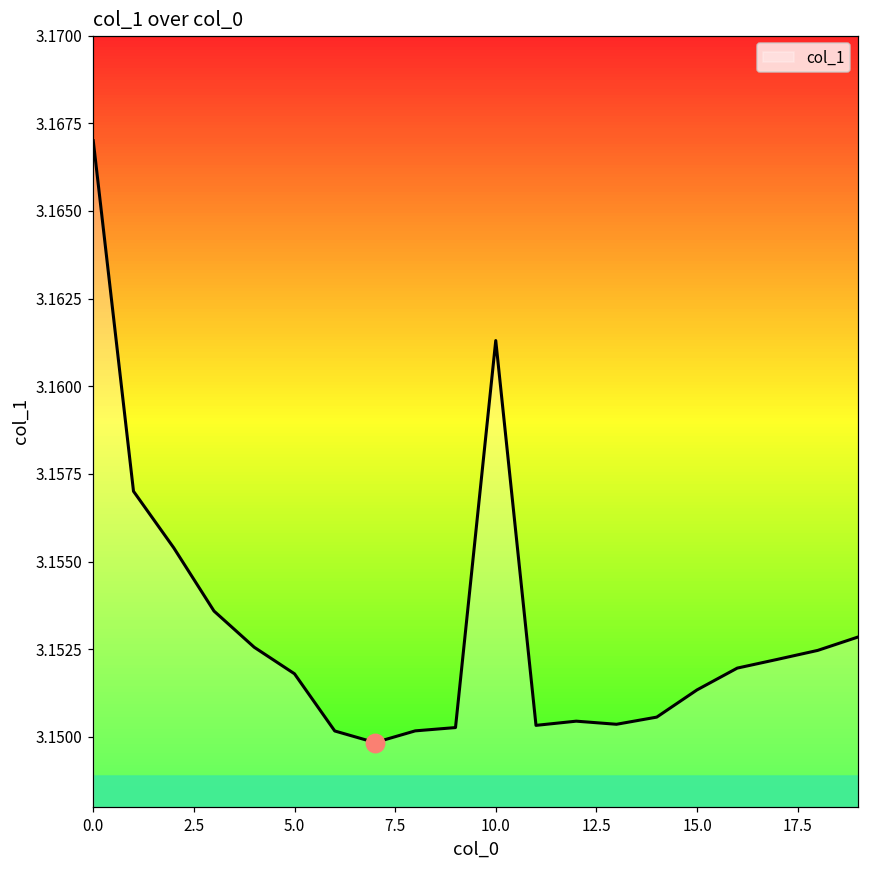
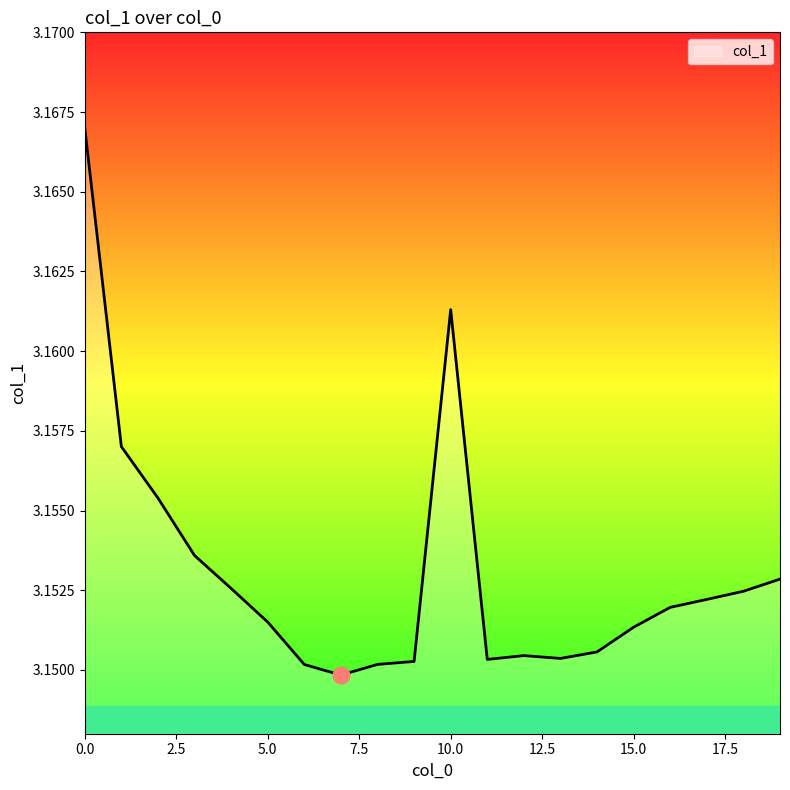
  {
    "col_1": {
      "0.0": 3.1670,
-     "5.0": 3.1518,
+     "5.0": 3.1515,
      "10.0": 3.1613,
      "15.0": 3.1513
    }
  }
